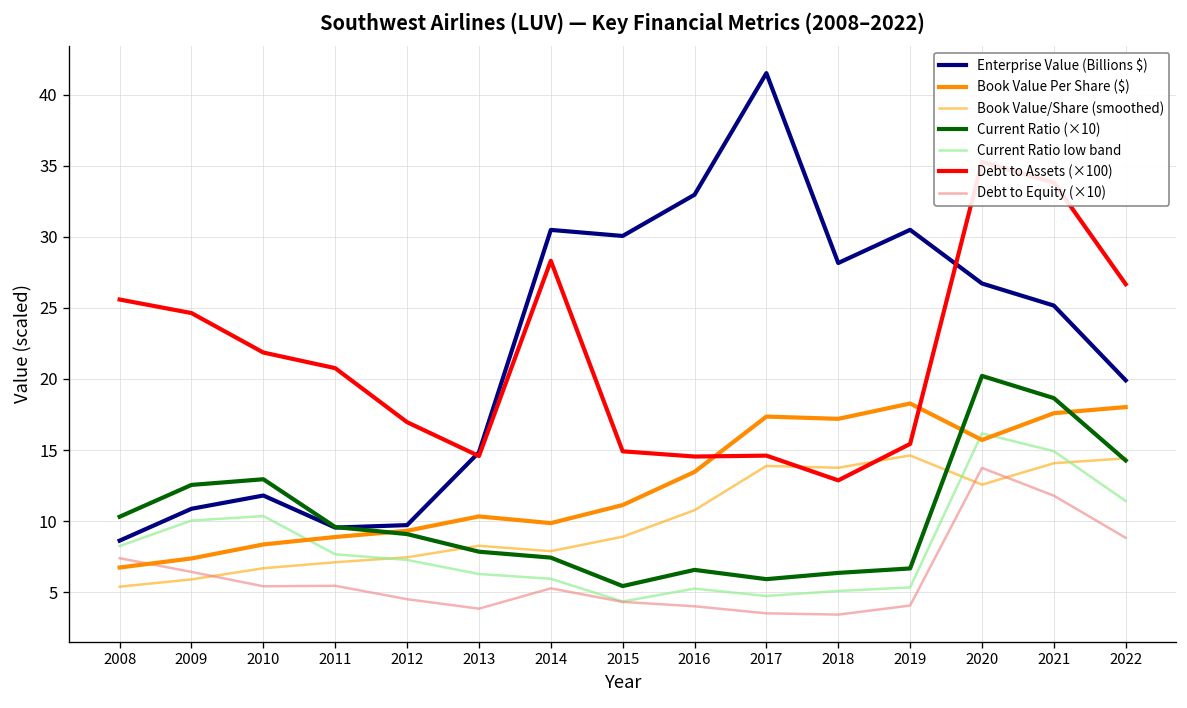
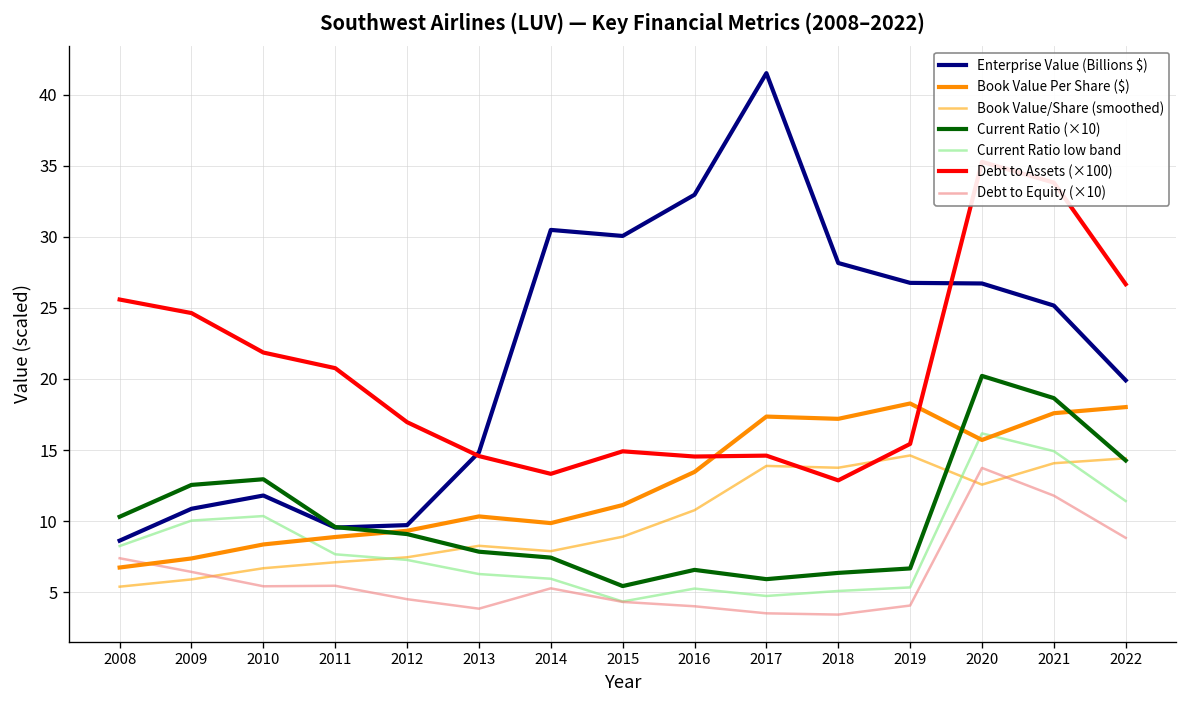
  {
    "Enterprise Value (Billions $)": {
      "2008": 8.6,
      "2009": 10.9,
      "2010": 11.8,
      "2012": 9.7,
      "2013": 14.8,
      "2014": 30.5,
      "2015": 30.1,
      "2016": 33.0,
      "2017": 41.5,
      "2018": 28.2,
-     "2019": 30.5,
+     "2019": 26.8,
      "2020": 26.7,
      "2021": 25.2,
      "2022": 19.9
    },
    "Current Ratio (×10)": {
      "2008": 10.3,
      "2009": 12.5,
      "2010": 12.9,
      "2012": 9.1,
      "2013": 7.9,
      "2014": 7.4,
      "2015": 5.4,
      "2016": 6.6,
      "2017": 5.9,
      "2018": 6.4,
      "2019": 6.7,
      "2020": 20.2,
      "2021": 18.7
    },
    "Current Ratio low band": {
      "2008": 8.2,
      "2009": 10.0,
      "2010": 10.4,
      "2011": 7.7,
      "2013": 6.3,
      "2014": 5.9,
      "2016": 5.3,
      "2017": 4.7,
      "2018": 5.1,
      "2019": 5.3,
      "2020": 16.2,
      "2021": 14.9,
      "2022": 11.4
    },
    "Debt to Assets (×100)": {
      "2008": 25.6,
      "2009": 24.6,
      "2010": 21.9,
      "2011": 20.8,
      "2012": 17.0,
      "2013": 14.6,
-     "2014": 28.3,
+     "2014": 13.3,
      "2015": 14.9,
      "2016": 14.5,
      "2017": 14.6,
      "2018": 12.9,
      "2019": 15.4,
      "2022": 26.7
    },
    "Debt to Equity (×10)": {
      "2008": 7.4,
      "2009": 6.4,
      "2010": 5.4,
      "2011": 5.5,
      "2012": 4.5,
      "2013": 3.8,
      "2014": 5.3,
      "2016": 4.0,
      "2017": 3.5,
      "2018": 3.4,
      "2019": 4.1,
      "2020": 13.7,
      "2021": 11.8,
      "2022": 8.8
    }
  }
